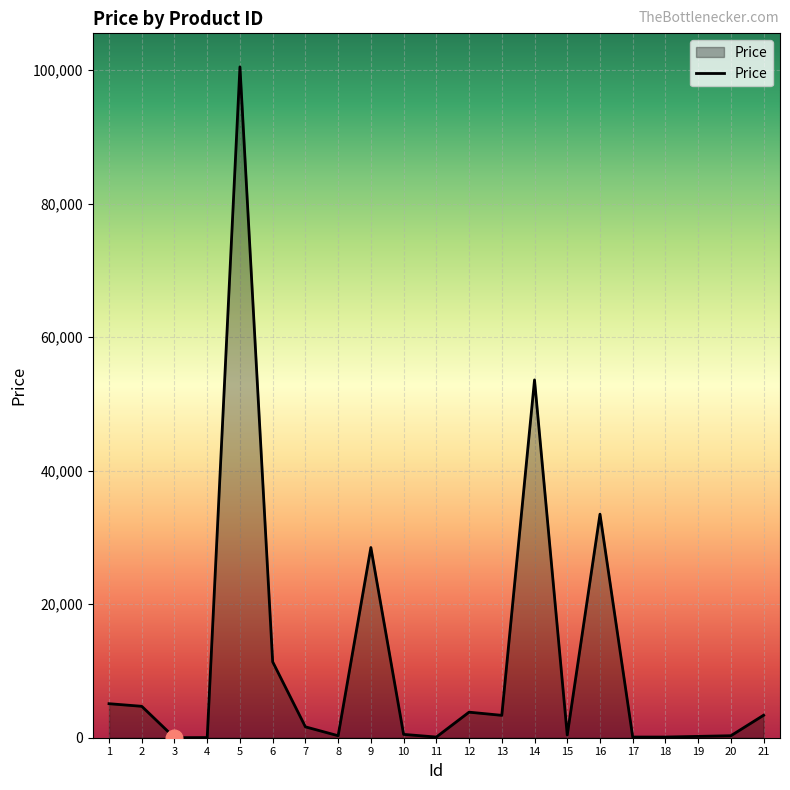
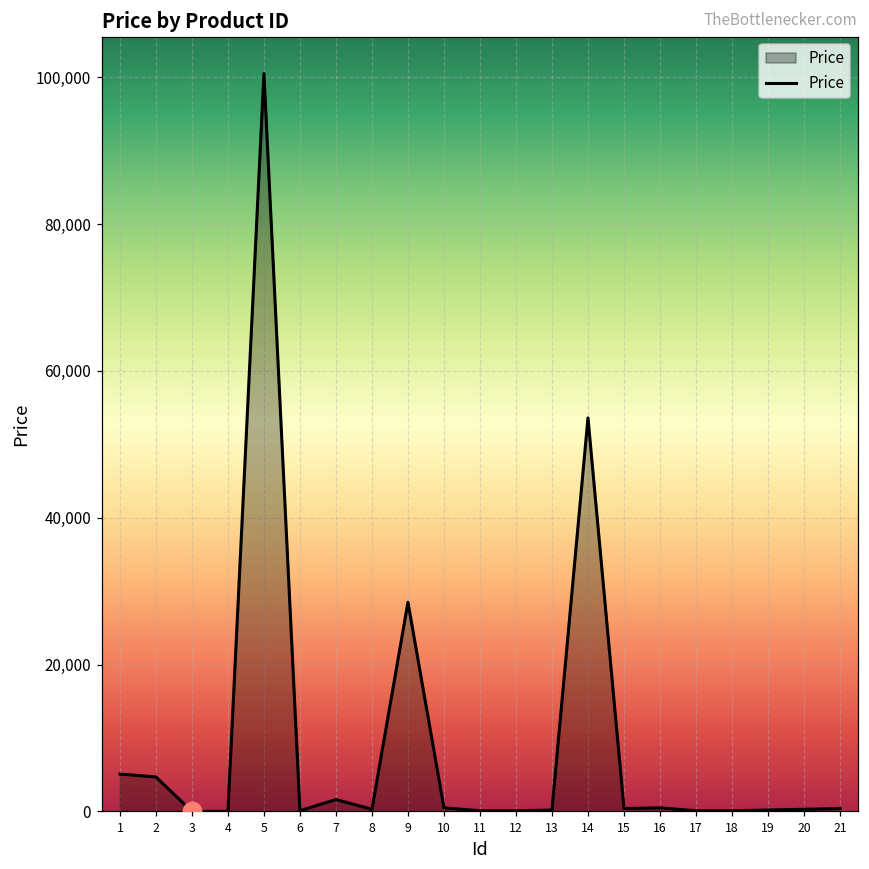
  {
    "Price": {
      "1": "5,000",
      "2": "5,000",
      "4": "0",
      "5": "101,000",
-     "6": "11,000",
+     "6": "0",
      "7": "2,000",
      "8": "0",
      "9": "28,000",
      "10": "1,000",
      "11": "0",
-     "12": "4,000",
-     "13": "3,000",
+     "12": "0",
+     "13": "0",
      "14": "54,000",
      "15": "0",
-     "16": "33,000",
+     "16": "1,000",
      "17": "0",
      "18": "0",
      "19": "0",
      "20": "0",
-     "21": "3,000"
+     "21": "0"
    }
  }
